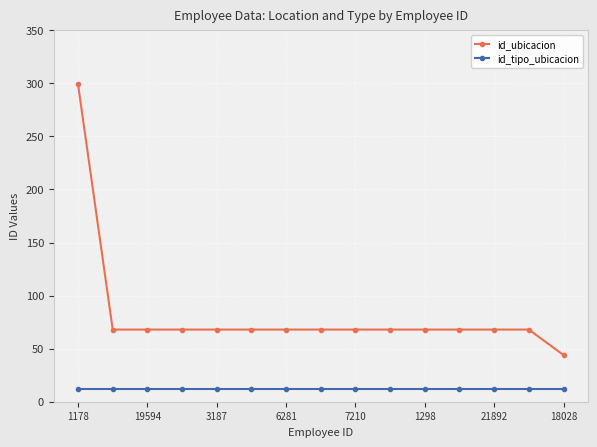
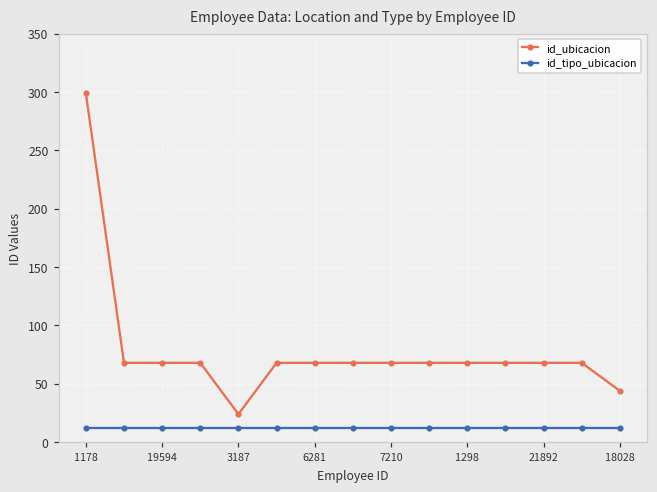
  {
    "id_ubicacion": {
      "1178": 299,
      "19594": 68,
-     "3187": 68,
+     "3187": 24,
      "6281": 68,
      "7210": 68,
      "1298": 68,
      "21892": 68,
      "18028": 44
    },
    "id_tipo_ubicacion": {
      "1178": 12,
      "19594": 12,
      "3187": 12,
      "6281": 12,
      "7210": 12,
      "1298": 12,
      "21892": 12,
      "18028": 12
    }
  }
